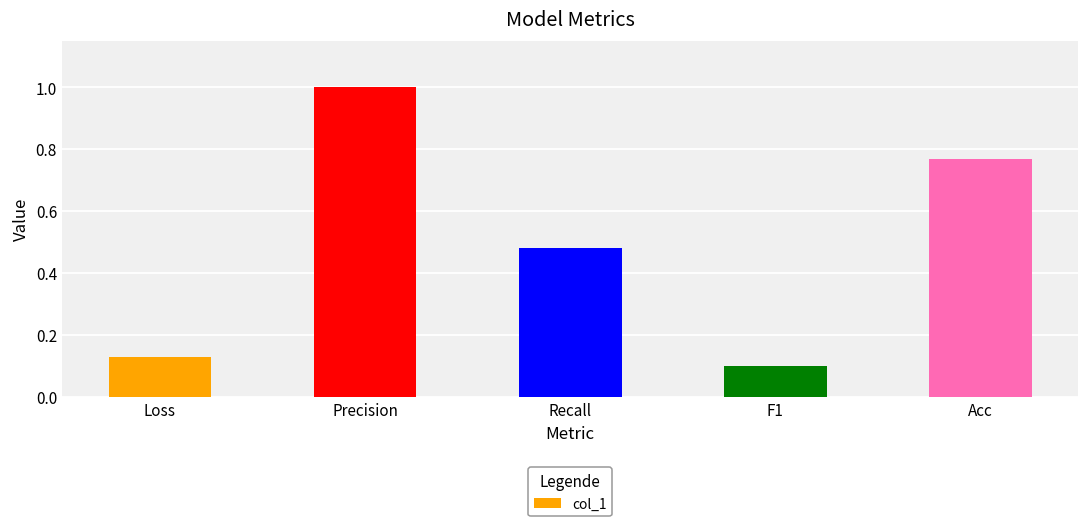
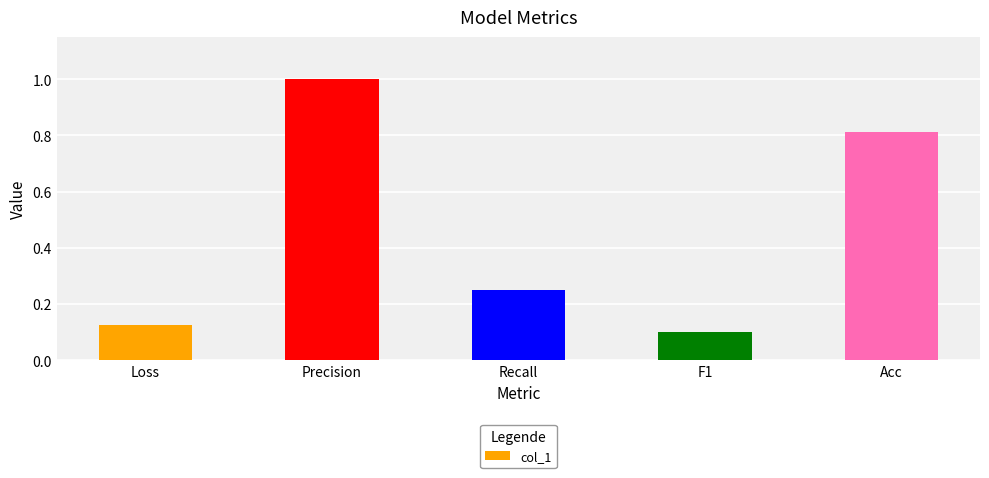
  {
    "Loss": 0.13,
    "Precision": 1.00,
-   "Recall": 0.48,
+   "Recall": 0.25,
    "F1": 0.10,
-   "Acc": 0.77
+   "Acc": 0.81
  }
